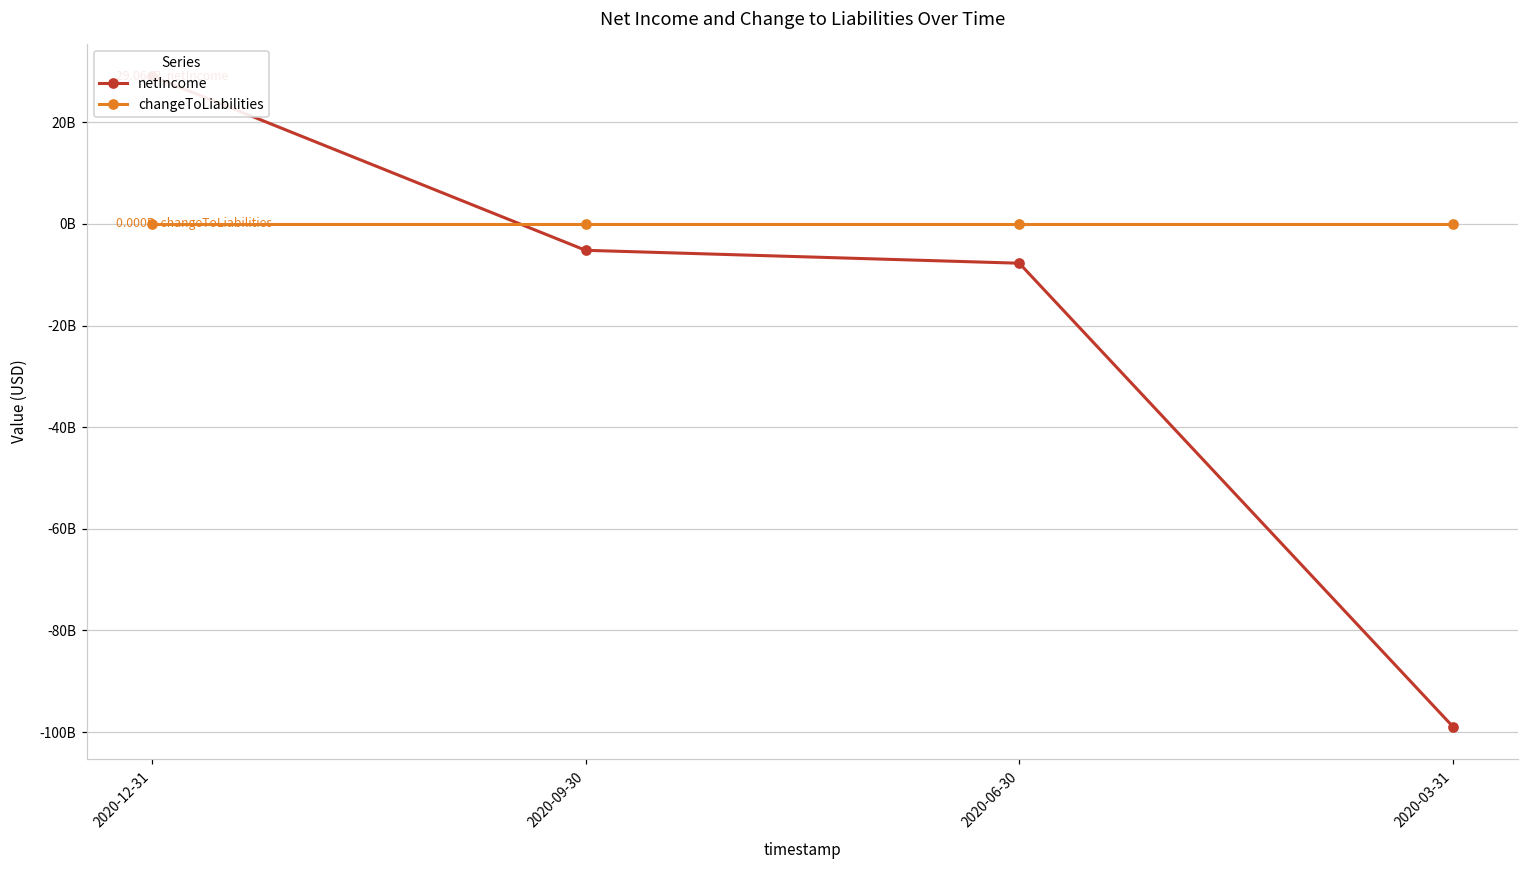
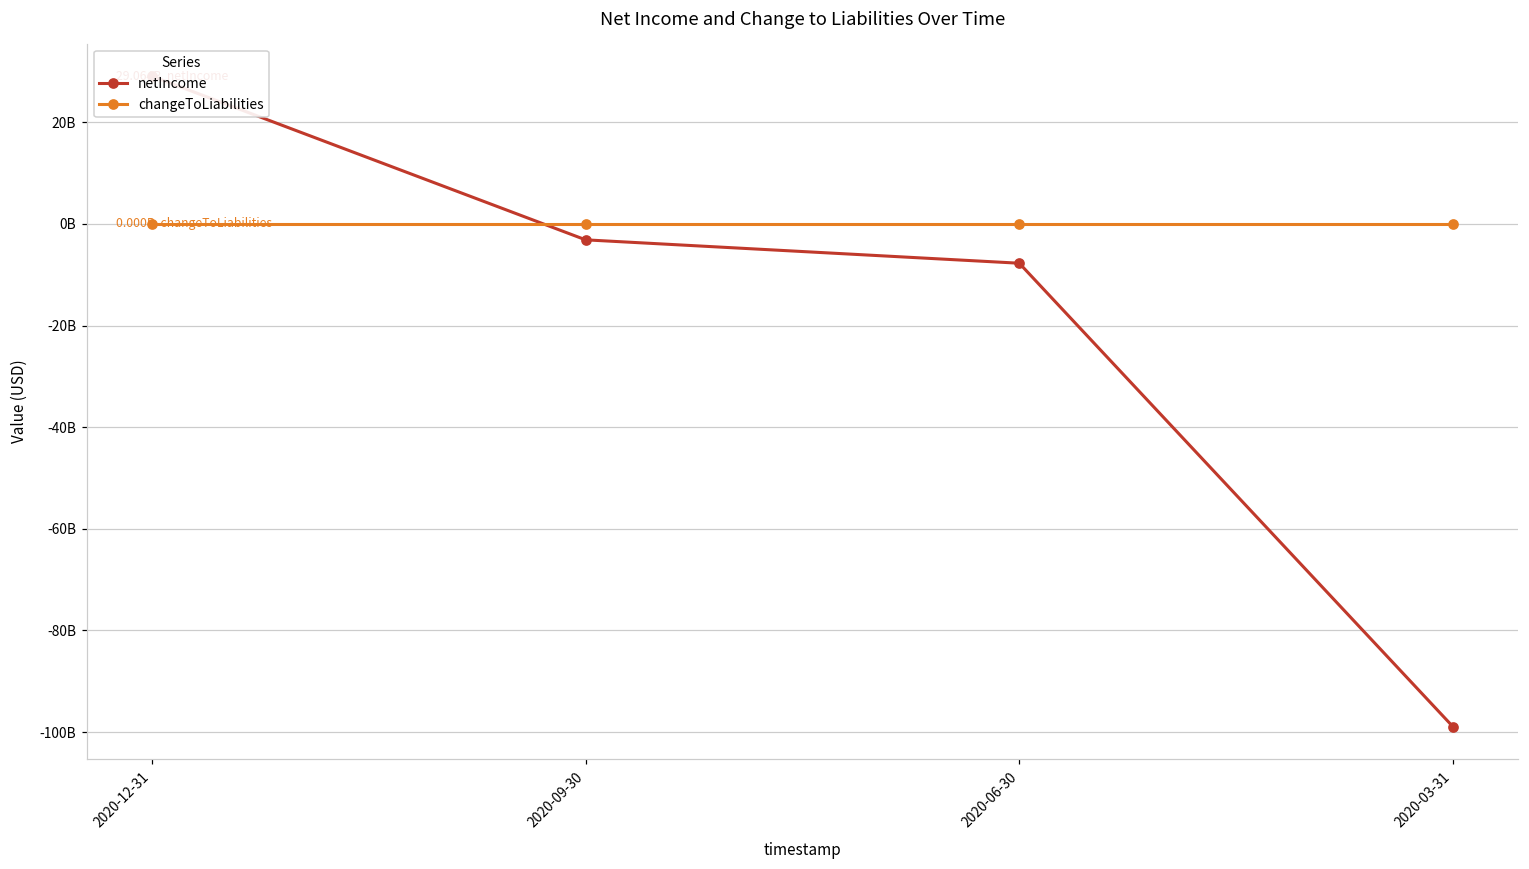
  {
    "netIncome": {
-     "2020-09-30": "-5000000000",
+     "2020-09-30": "-3000000000",
      "2020-06-30": "-8000000000",
      "2020-03-31": "-99000000000"
    },
    "changeToLiabilities": {
      "2020-12-31": "0.000B"
    }
  }
